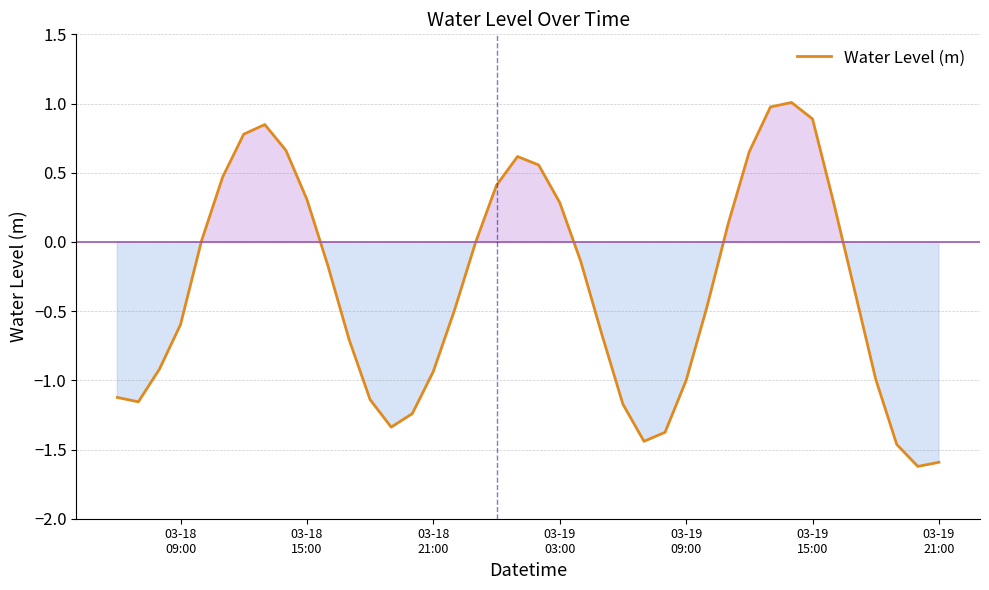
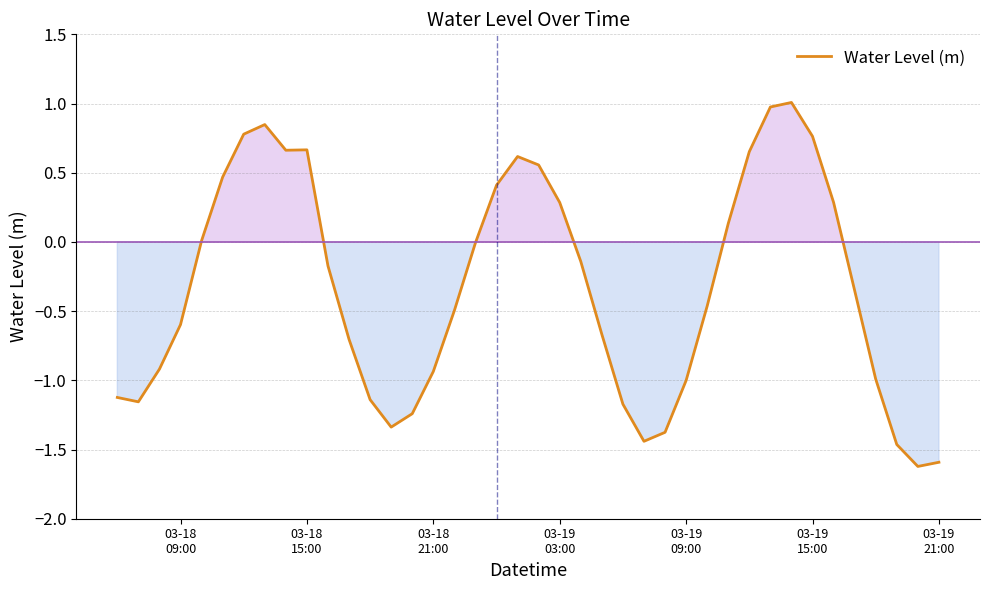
  {
    "03-18 09:00": -0.60,
-   "03-18 15:00": 0.31,
+   "03-18 15:00": 0.67,
    "03-18 21:00": -0.94,
    "03-19 03:00": 0.28,
    "03-19 09:00": -1.00,
-   "03-19 15:00": 0.89,
+   "03-19 15:00": 0.76,
    "03-19 21:00": -1.59
  }
